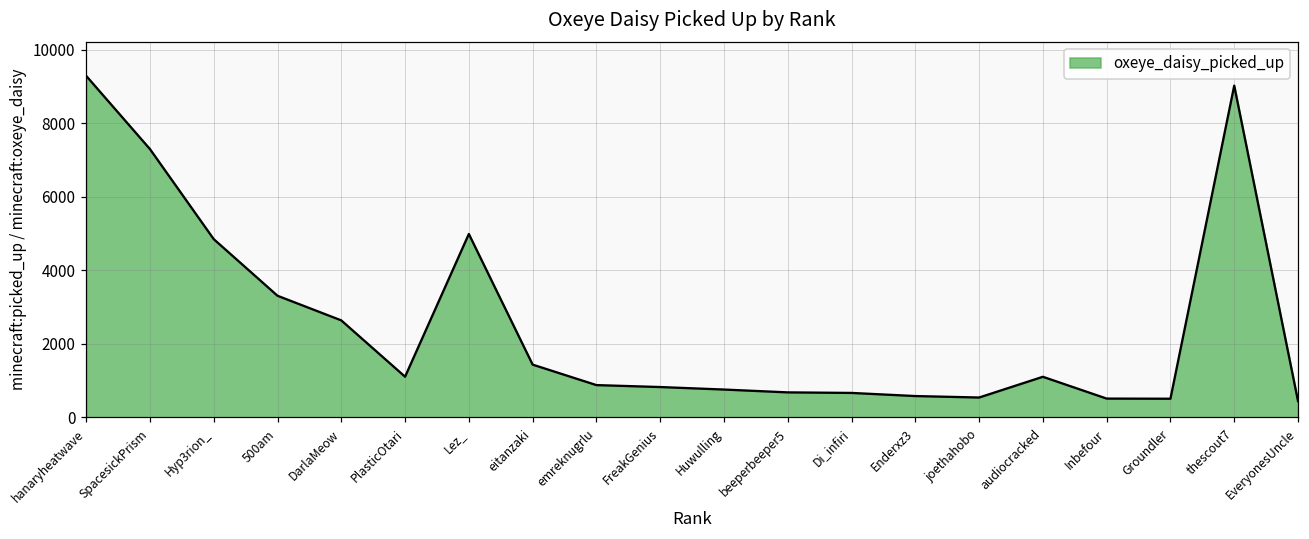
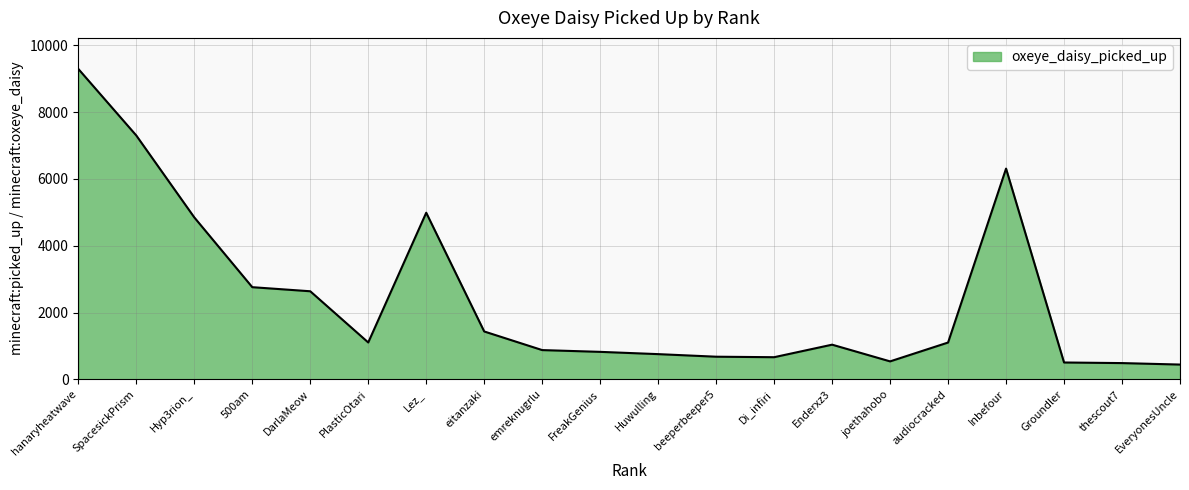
  {
    "hanaryheatwave": 9300,
    "SpacesickPrism": 7300,
    "Hyp3rion_": 4800,
-   "500am": 3300,
+   "500am": 2800,
    "DarlaMeow": 2600,
    "PlasticOtari": 1100,
    "Lez_": 5000,
    "eitanzaki": 1400,
    "emreknugrlu": 900,
    "FreakGenius": 800,
    "Huwulling": 800,
    "beeperbeeper5": 700,
    "Di_infiri": 700,
-   "Enderxz3": 600,
+   "Enderxz3": 1000,
    "joethahobo": 500,
    "audiocracked": 1100,
-   "Inbefour": 500,
+   "Inbefour": 6300,
    "Groundler": 500,
-   "thescout7": 9000,
+   "thescout7": 500,
    "EveryonesUncle": 400
  }
